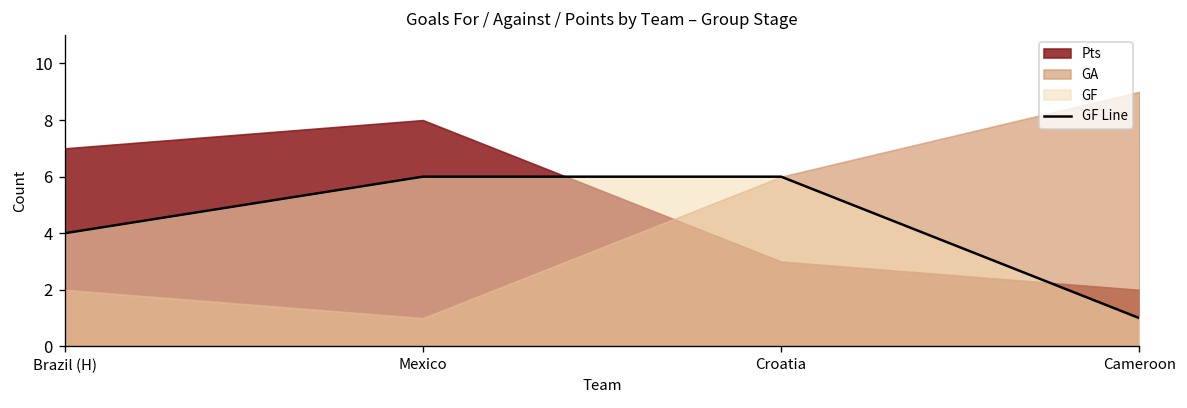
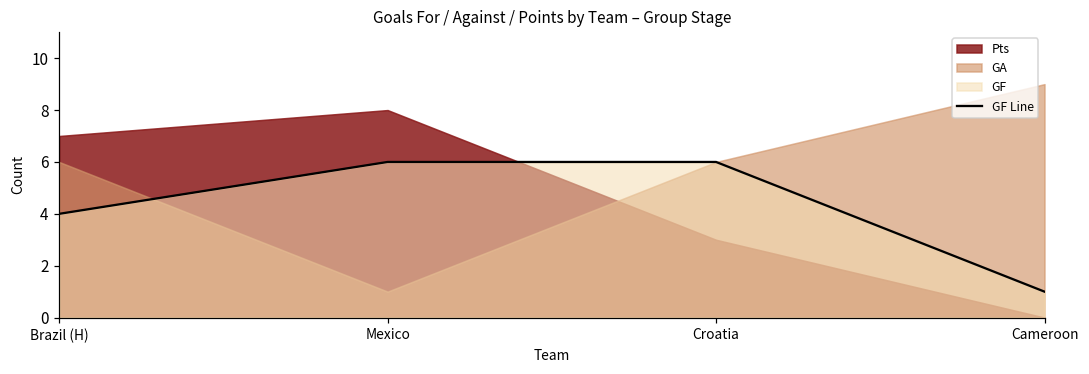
  {
    "Pts": {
      "Brazil (H)": 7,
      "Mexico": 8,
      "Croatia": 3,
-     "Cameroon": 2
+     "Cameroon": 0
    },
    "GA": {
-     "Brazil (H)": 2,
+     "Brazil (H)": 6,
      "Mexico": 1,
      "Cameroon": 9
    },
    "GF": {
      "Brazil (H)": 4,
      "Mexico": 6,
      "Cameroon": 1
    }
  }
